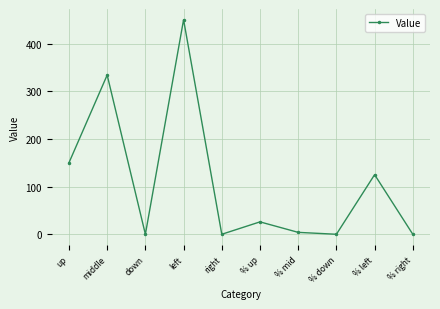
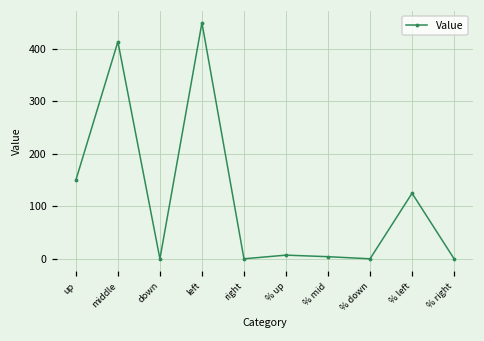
  {
    "up": 150,
-   "middle": 330,
+   "middle": 410,
    "down": 0,
    "left": 450,
    "right": 0,
-   "% up": 30,
+   "% up": 10,
    "% mid": 0,
    "% down": 0,
    "% left": 130,
    "% right": 0
  }
